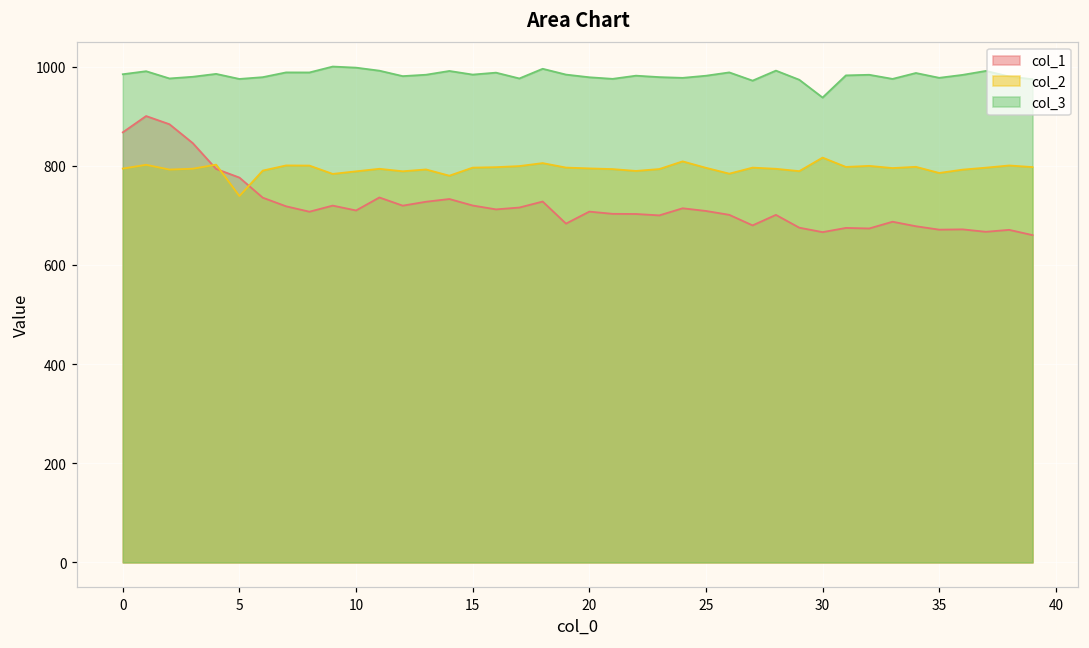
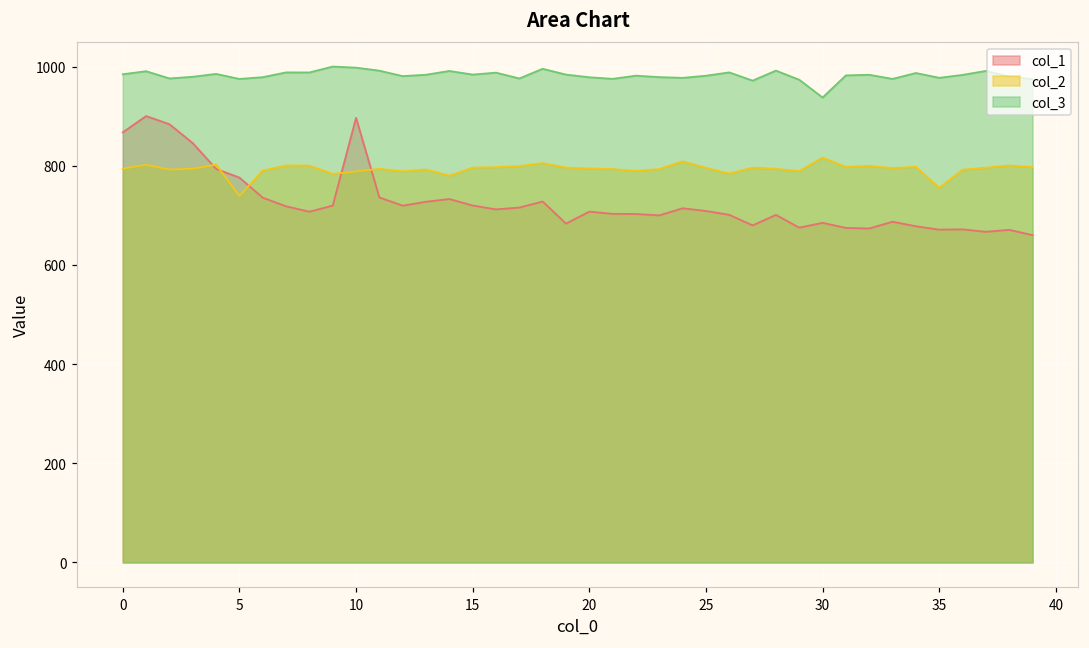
  {
    "col_1": {
      "0": 870,
      "5": 780,
-     "10": 710,
+     "10": 900,
      "15": 720,
      "20": 710,
      "25": 710,
-     "30": 670,
+     "30": 680,
      "35": 670
    },
    "col_2": {
      "0": 790,
      "5": 740,
      "10": 790,
      "15": 800,
      "20": 790,
      "25": 800,
      "30": 820,
-     "35": 790
+     "35": 760
    },
    "col_3": {
      "0": 980,
      "5": 970,
      "10": 1000,
      "15": 980,
      "20": 980,
      "25": 980,
      "30": 940,
      "35": 980
    }
  }
